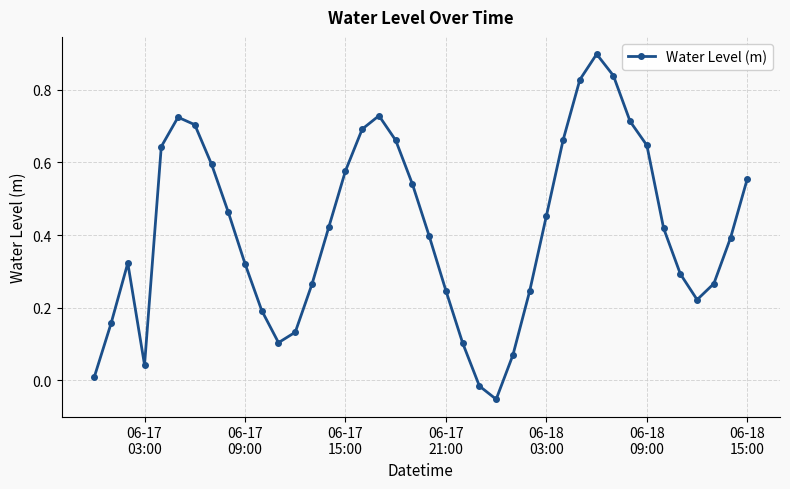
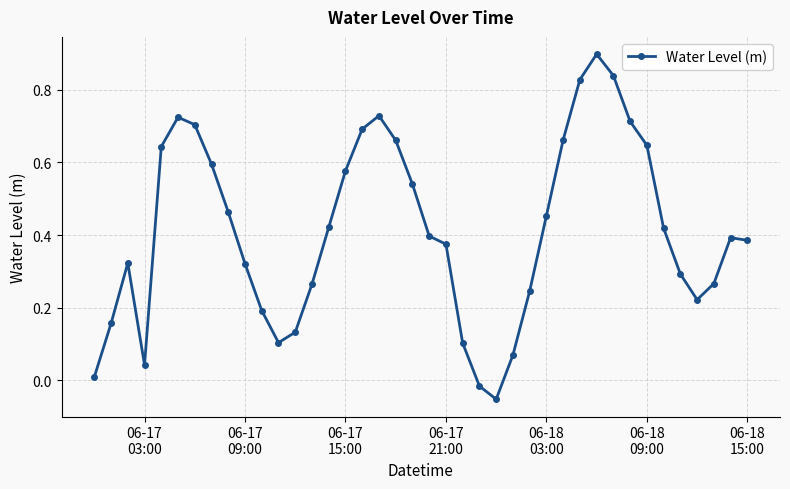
  {
    "06-17 03:00": 0.04,
    "06-17 09:00": 0.32,
    "06-17 15:00": 0.58,
-   "06-17 21:00": 0.25,
+   "06-17 21:00": 0.37,
    "06-18 03:00": 0.45,
    "06-18 09:00": 0.65,
-   "06-18 15:00": 0.56
+   "06-18 15:00": 0.39
  }
